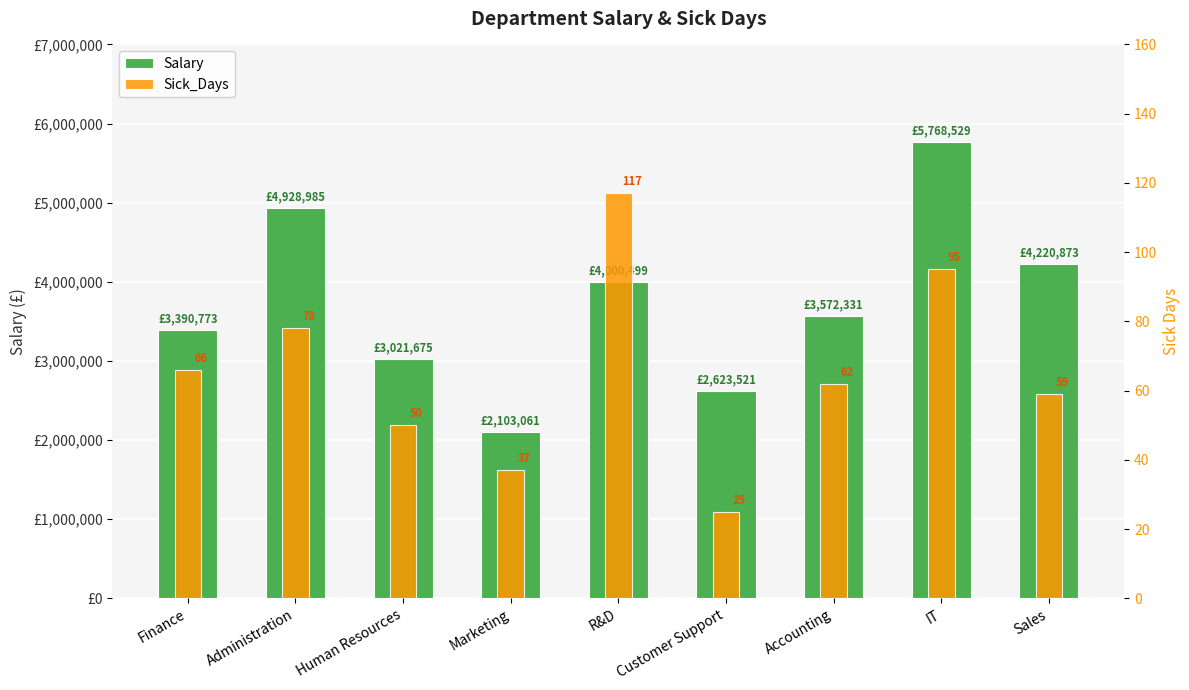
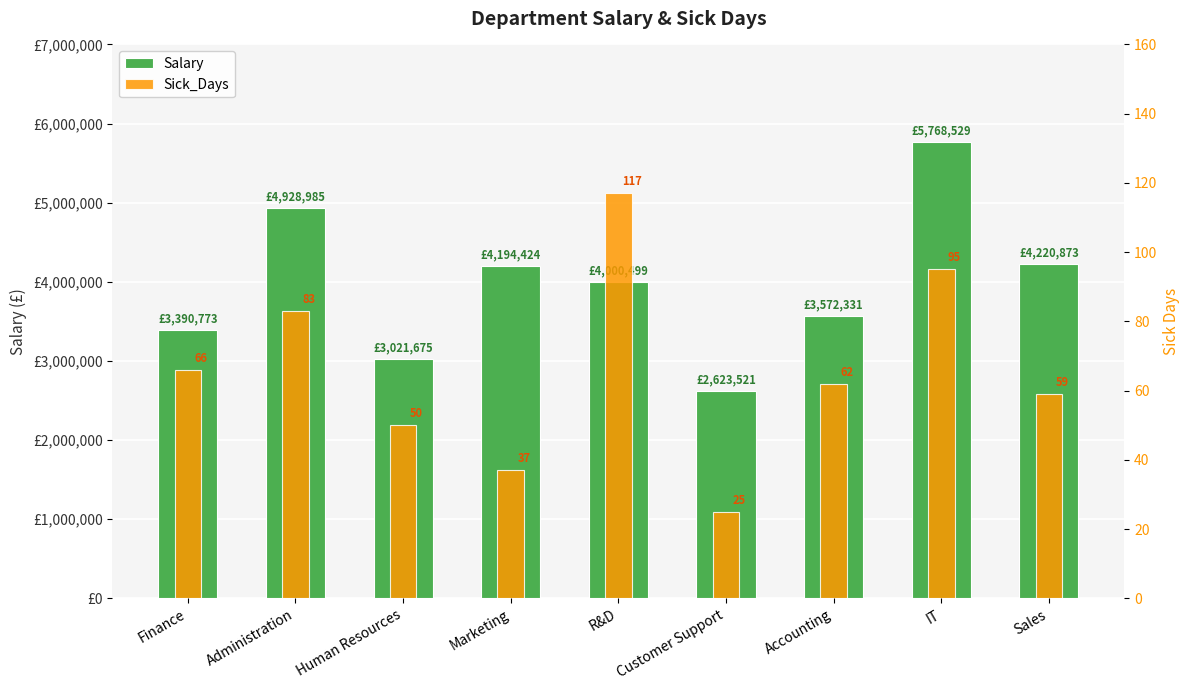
  {
    "Salary": {
      "Finance": "£3,390,773",
      "Administration": "£4,928,985",
      "Human Resources": "£3,021,675",
-     "Marketing": "£2,103,061",
+     "Marketing": "£4,194,424",
      "R&D": "£4,000,499",
      "Customer Support": "£2,623,521",
      "Accounting": "£3,572,331",
      "IT": "£5,768,529",
      "Sales": "£4,220,873"
    },
    "Sick_Days": {
      "Finance": "66",
-     "Administration": "78",
+     "Administration": "83",
      "Human Resources": "50",
      "Marketing": "37",
      "R&D": "117",
      "Customer Support": "25",
      "Accounting": "62",
      "IT": "95",
      "Sales": "59"
    }
  }
